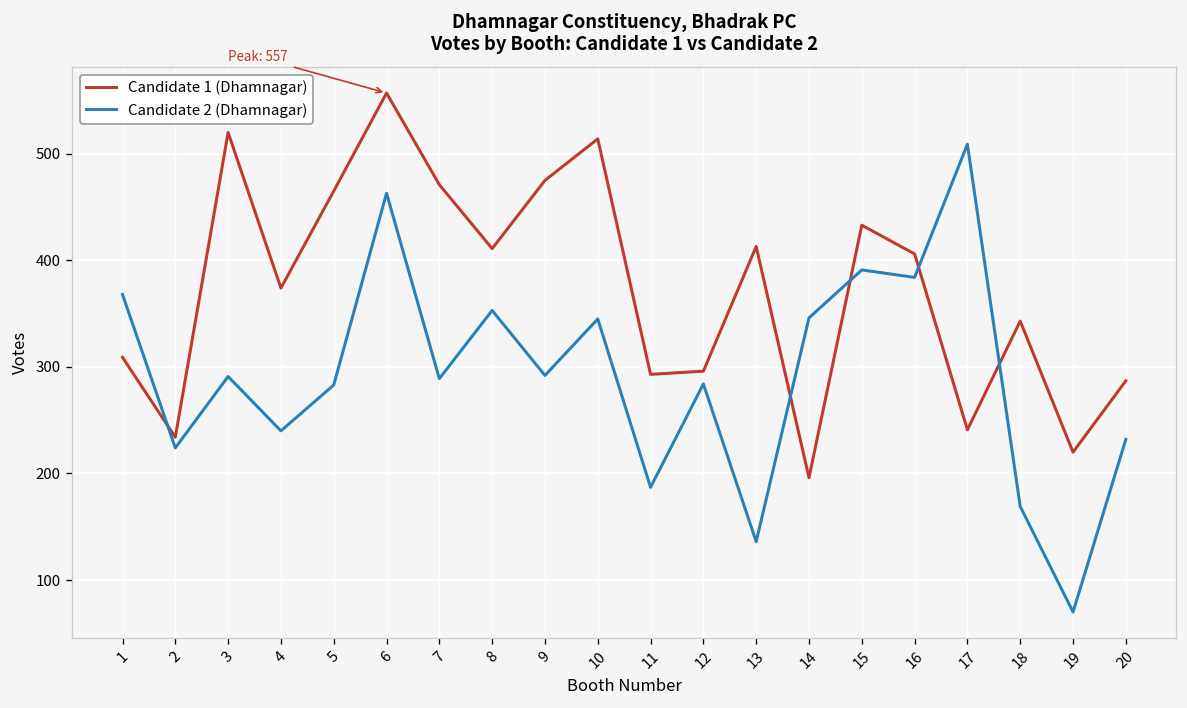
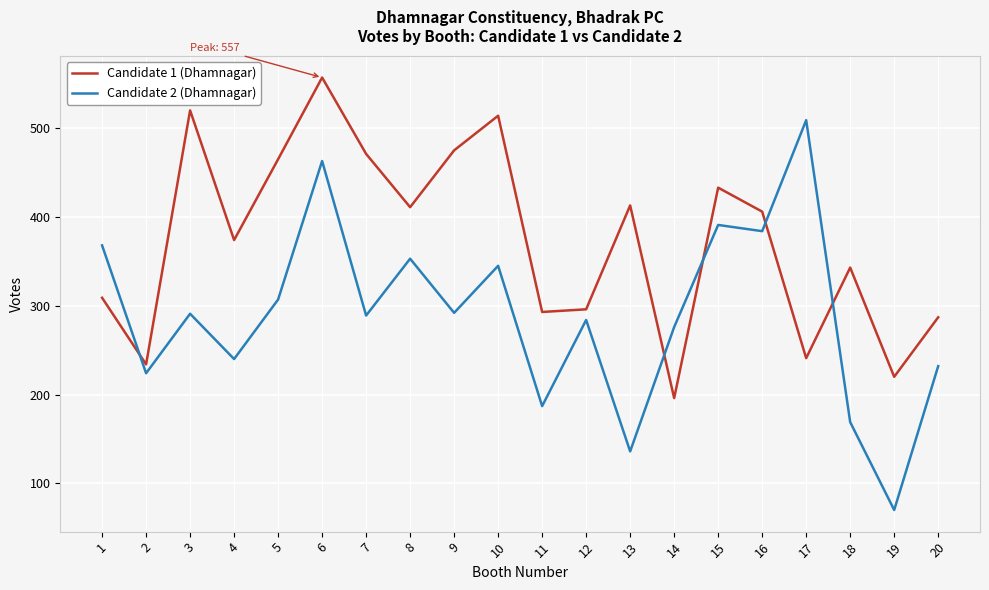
  {
    "Candidate 1 (Dhamnagar)": {
      "1": 310,
      "2": 230,
      "3": 520,
      "4": 370,
      "5": 470,
      "7": 470,
      "8": 410,
      "9": 480,
      "10": 510,
      "11": 290,
      "12": 300,
      "13": 410,
      "14": 200,
      "15": 430,
      "16": 410,
      "17": 240,
      "18": 340,
      "19": 220,
      "20": 290
    },
    "Candidate 2 (Dhamnagar)": {
      "1": 370,
      "2": 220,
      "3": 290,
      "4": 240,
-     "5": 280,
+     "5": 310,
      "6": 460,
      "7": 290,
      "8": 350,
      "9": 290,
      "10": 350,
      "11": 190,
      "12": 280,
      "13": 140,
-     "14": 350,
+     "14": 280,
      "15": 390,
      "16": 380,
      "17": 510,
      "18": 170,
      "19": 70,
      "20": 230
    }
  }
